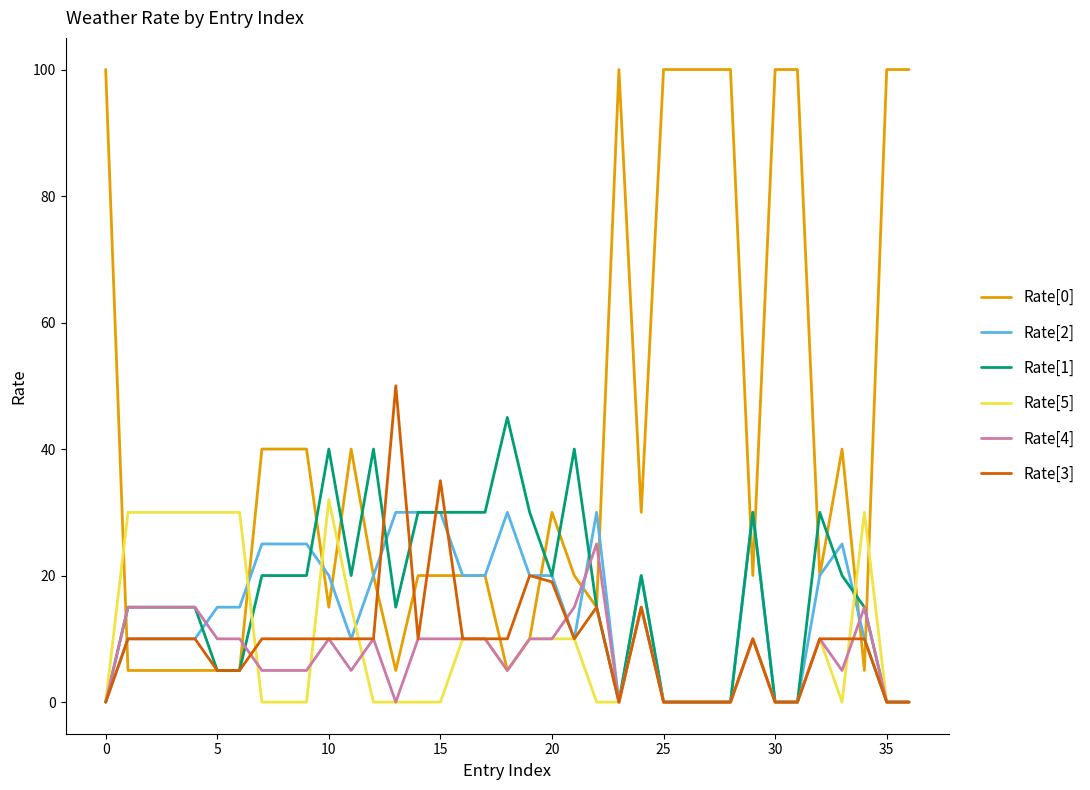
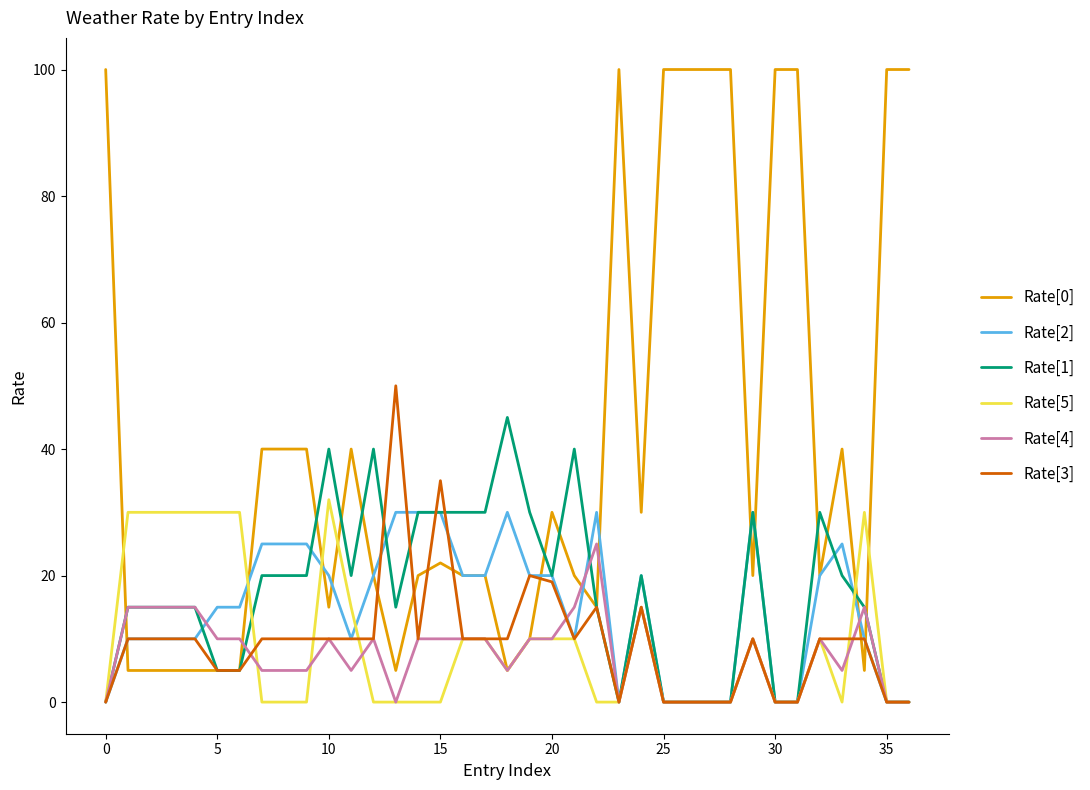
  {
    "Rate[0]": {
      "0": 100,
      "10": 15,
-     "15": 20,
+     "15": 22,
      "20": 30,
      "25": 100,
      "30": 100,
      "35": 100
    },
    "Rate[2]": {
      "5": 15,
      "10": 20
    },
    "Rate[1]": {
      "10": 40
    },
    "Rate[5]": {
      "5": 30,
      "10": 32,
      "15": 0
    },
    "Rate[4]": {
      "5": 10,
      "15": 10
    },
    "Rate[3]": {
      "15": 35,
      "20": 19
    }
  }
